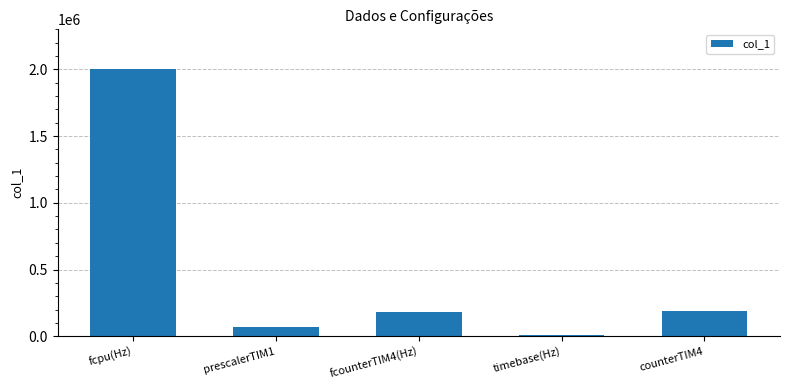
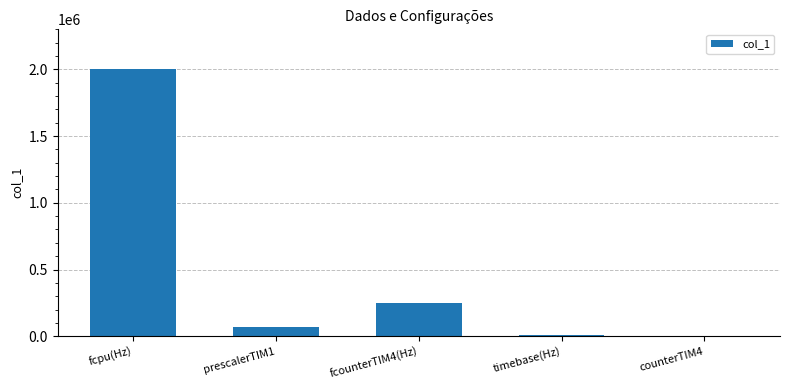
  {
    "fcpu(Hz)": 2000000,
    "prescalerTIM1": 70000,
-   "fcounterTIM4(Hz)": 180000,
-   "counterTIM4": 190000
+   "fcounterTIM4(Hz)": 250000,
+   "counterTIM4": 0
  }
